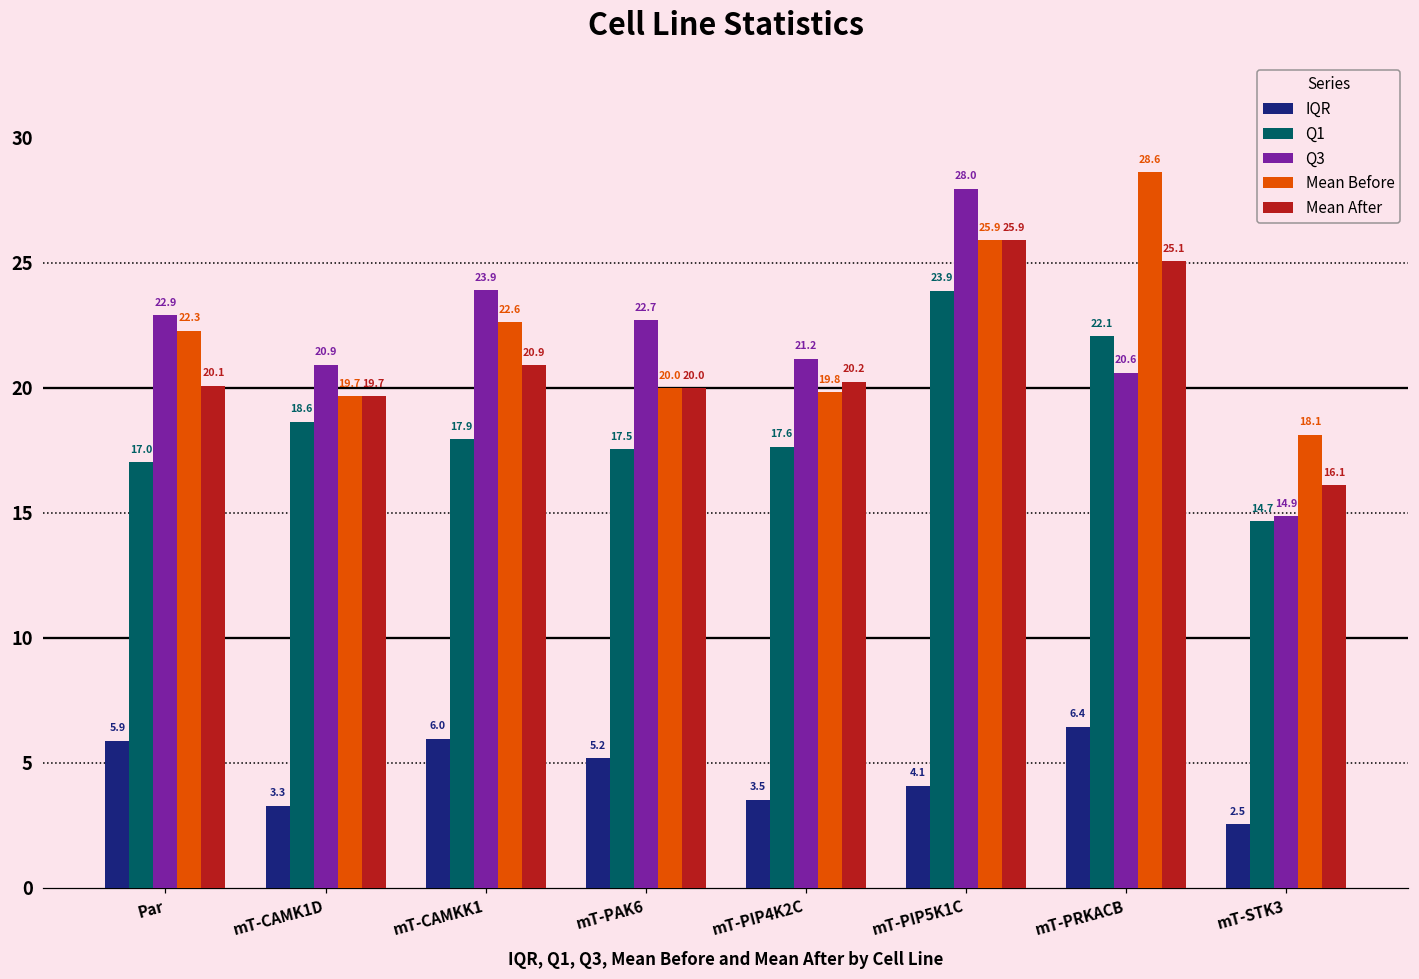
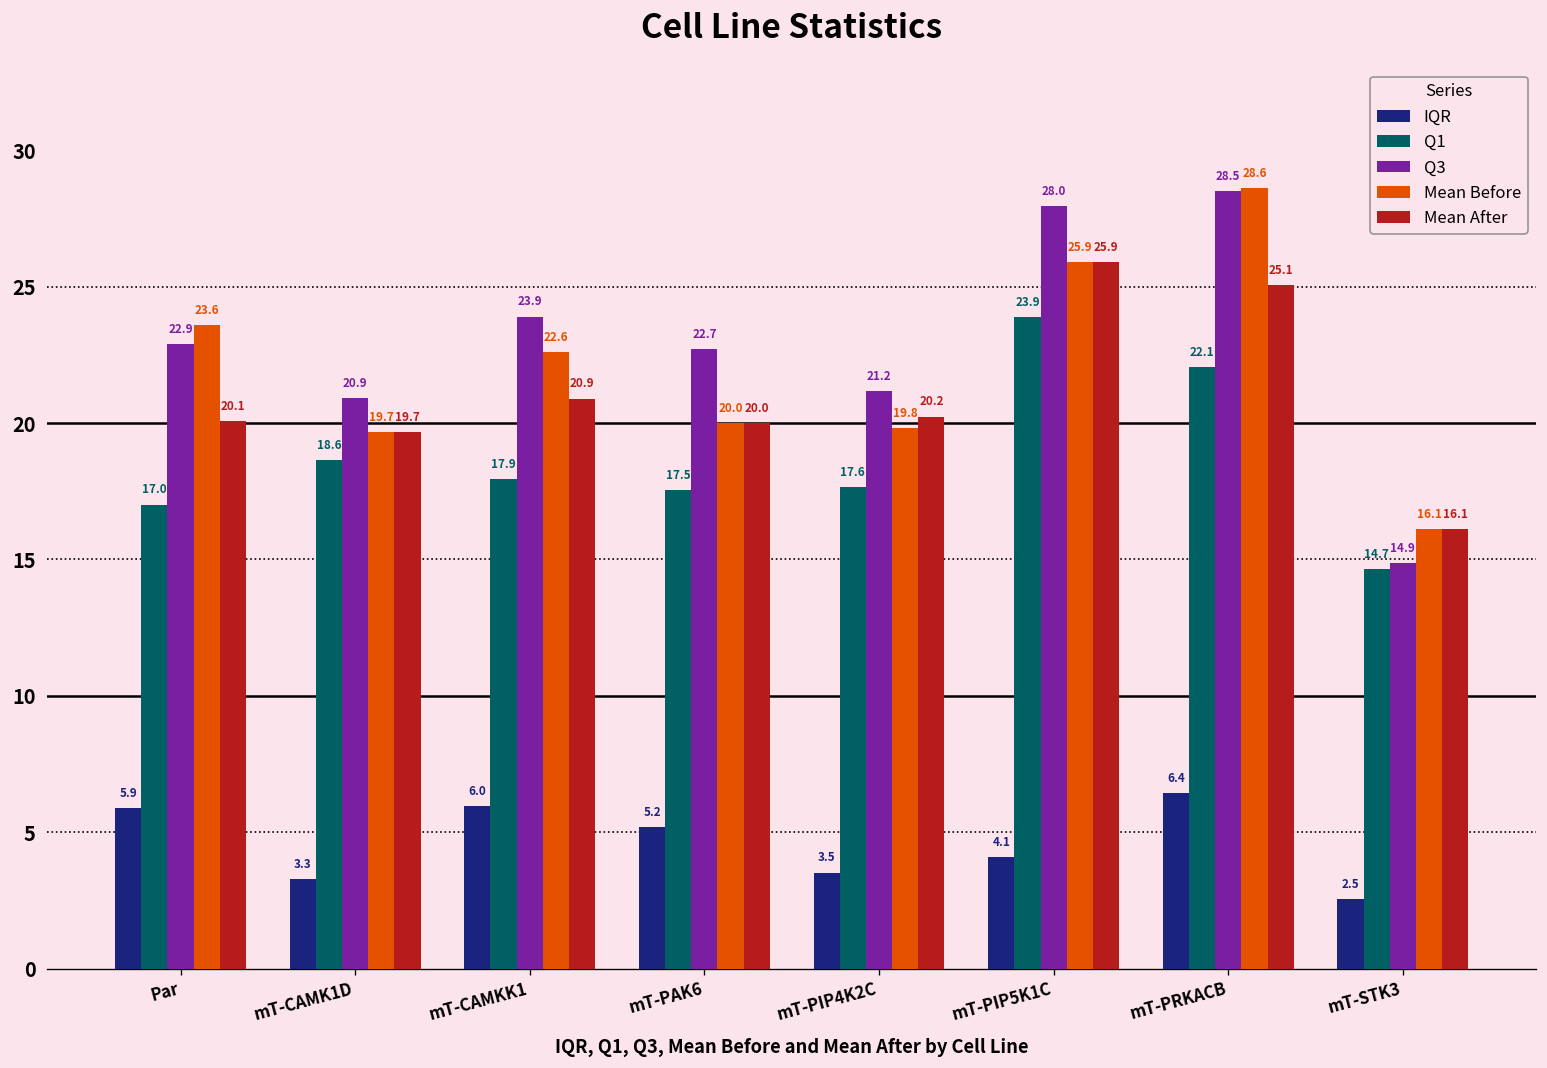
  {
    "IQR": {
      "Par": 5.9,
      "mT-CAMK1D": 3.3,
      "mT-CAMKK1": 6.0,
      "mT-PAK6": 5.2,
      "mT-PIP4K2C": 3.5,
      "mT-PIP5K1C": 4.1,
      "mT-PRKACB": 6.4,
      "mT-STK3": 2.5
    },
    "Q1": {
      "Par": 17.0,
      "mT-CAMK1D": 18.6,
      "mT-CAMKK1": 17.9,
      "mT-PAK6": 17.5,
      "mT-PIP4K2C": 17.6,
      "mT-PIP5K1C": 23.9,
      "mT-PRKACB": 22.1,
      "mT-STK3": 14.7
    },
    "Q3": {
      "Par": 22.9,
      "mT-CAMK1D": 20.9,
      "mT-CAMKK1": 23.9,
      "mT-PAK6": 22.7,
      "mT-PIP4K2C": 21.2,
      "mT-PIP5K1C": 28.0,
-     "mT-PRKACB": 20.6,
+     "mT-PRKACB": 28.5,
      "mT-STK3": 14.9
    },
    "Mean Before": {
-     "Par": 22.3,
+     "Par": 23.6,
      "mT-CAMK1D": 19.7,
      "mT-CAMKK1": 22.6,
      "mT-PAK6": 20.0,
      "mT-PIP4K2C": 19.8,
      "mT-PIP5K1C": 25.9,
      "mT-PRKACB": 28.6,
-     "mT-STK3": 18.1
+     "mT-STK3": 16.1
    },
    "Mean After": {
      "Par": 20.1,
      "mT-CAMK1D": 19.7,
      "mT-CAMKK1": 20.9,
      "mT-PAK6": 20.0,
      "mT-PIP4K2C": 20.2,
      "mT-PIP5K1C": 25.9,
      "mT-PRKACB": 25.1,
      "mT-STK3": 16.1
    }
  }
